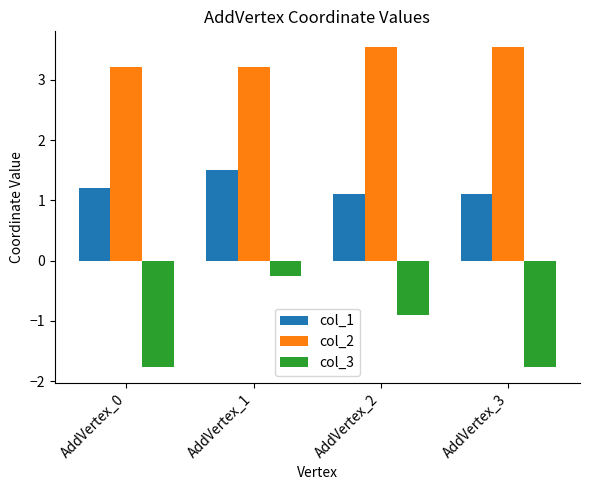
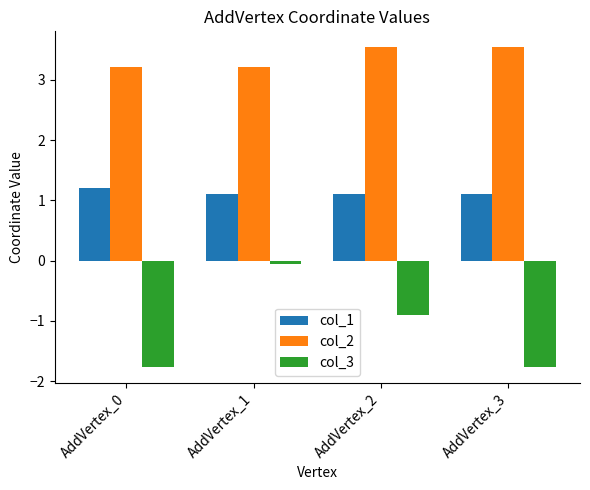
  {
    "col_1": {
      "AddVertex_0": 1.2,
-     "AddVertex_1": 1.5,
+     "AddVertex_1": 1.1,
      "AddVertex_2": 1.1,
      "AddVertex_3": 1.1
    },
    "col_2": {
      "AddVertex_0": 3.2,
      "AddVertex_1": 3.2,
      "AddVertex_2": 3.5,
      "AddVertex_3": 3.5
    },
    "col_3": {
      "AddVertex_0": -1.8,
-     "AddVertex_1": -0.3,
+     "AddVertex_1": -0.1,
      "AddVertex_2": -0.9,
      "AddVertex_3": -1.8
    }
  }
